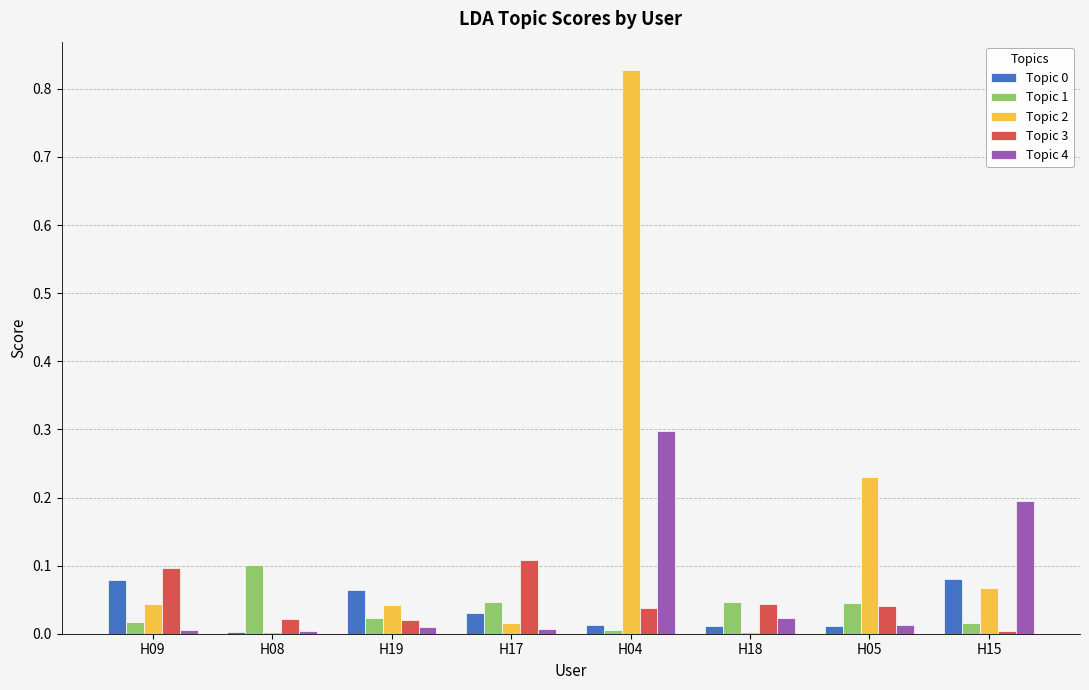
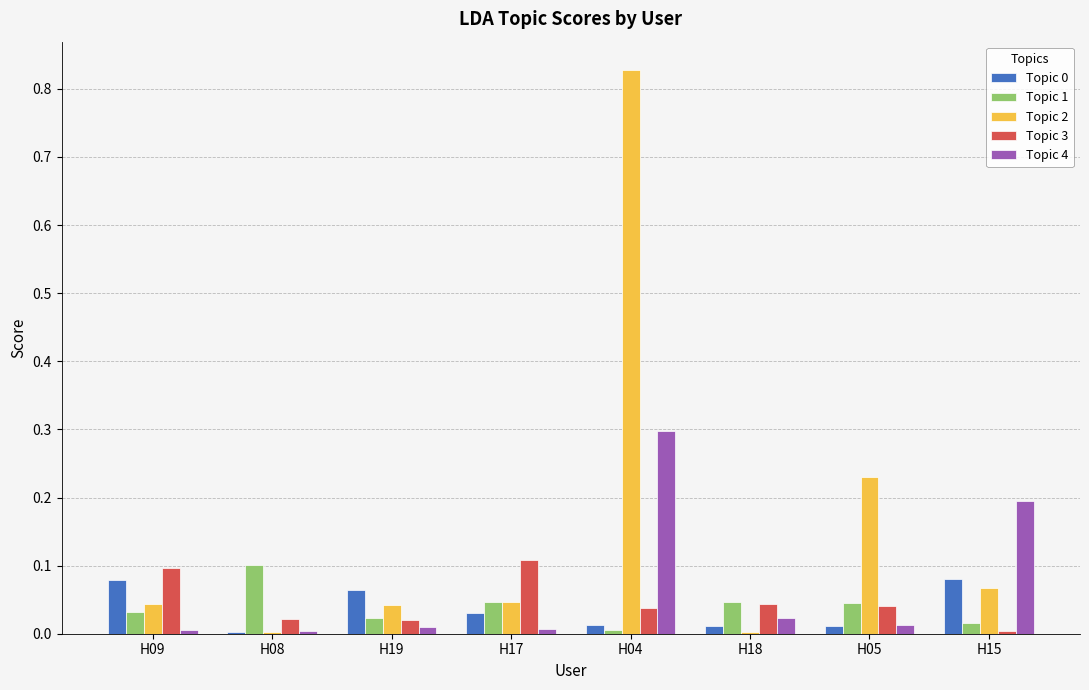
  {
    "Topic 0": {
      "H09": 0.08,
      "H19": 0.06,
      "H17": 0.03,
      "H04": 0.01,
      "H18": 0.01,
      "H05": 0.01,
      "H15": 0.08
    },
    "Topic 1": {
-     "H09": 0.02,
+     "H09": 0.03,
      "H08": 0.10,
      "H19": 0.02,
      "H17": 0.05,
      "H04": 0.01,
      "H18": 0.05,
      "H05": 0.04,
      "H15": 0.02
    },
    "Topic 2": {
      "H09": 0.04,
      "H19": 0.04,
-     "H17": 0.02,
+     "H17": 0.05,
      "H04": 0.83,
      "H05": 0.23,
      "H15": 0.07
    },
    "Topic 3": {
      "H09": 0.10,
      "H08": 0.02,
      "H19": 0.02,
      "H17": 0.11,
      "H04": 0.04,
      "H18": 0.04,
      "H05": 0.04,
      "H15": 0.00
    },
    "Topic 4": {
      "H09": 0.01,
      "H08": 0.00,
      "H19": 0.01,
      "H17": 0.01,
      "H04": 0.30,
      "H18": 0.02,
      "H05": 0.01,
      "H15": 0.19
    }
  }
